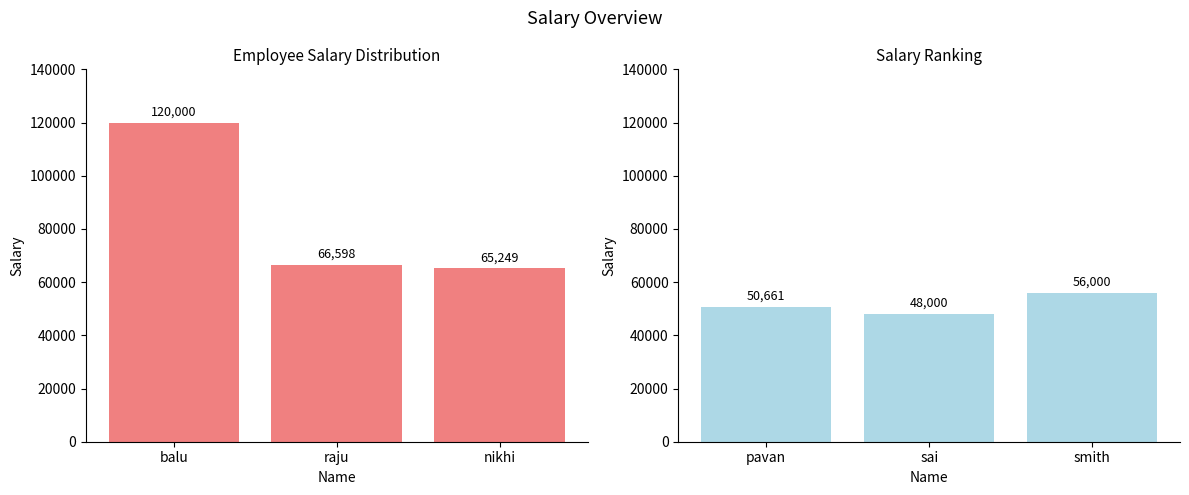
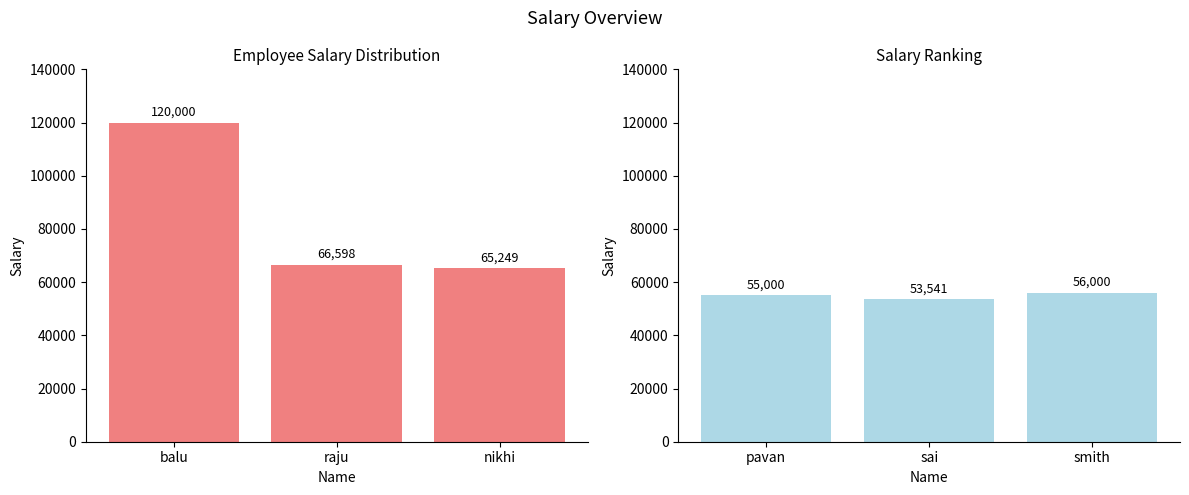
  {
    "Employee Salary Distribution": {
      "balu": "120,000",
      "raju": "66,598",
      "nikhi": "65,249"
    },
    "Salary Ranking": {
-     "pavan": "50,661",
-     "sai": "48,000",
+     "pavan": "55,000",
+     "sai": "53,541",
      "smith": "56,000"
    }
  }
